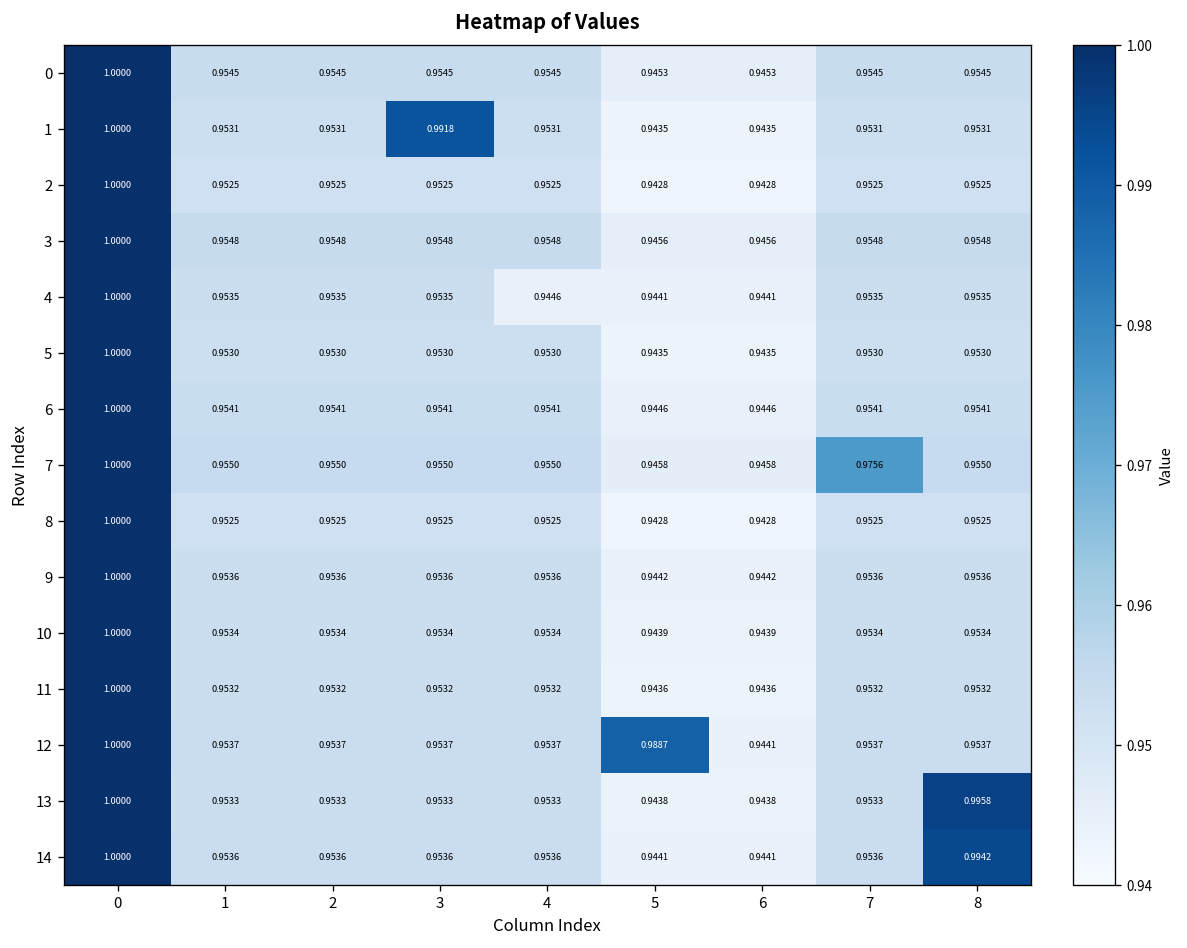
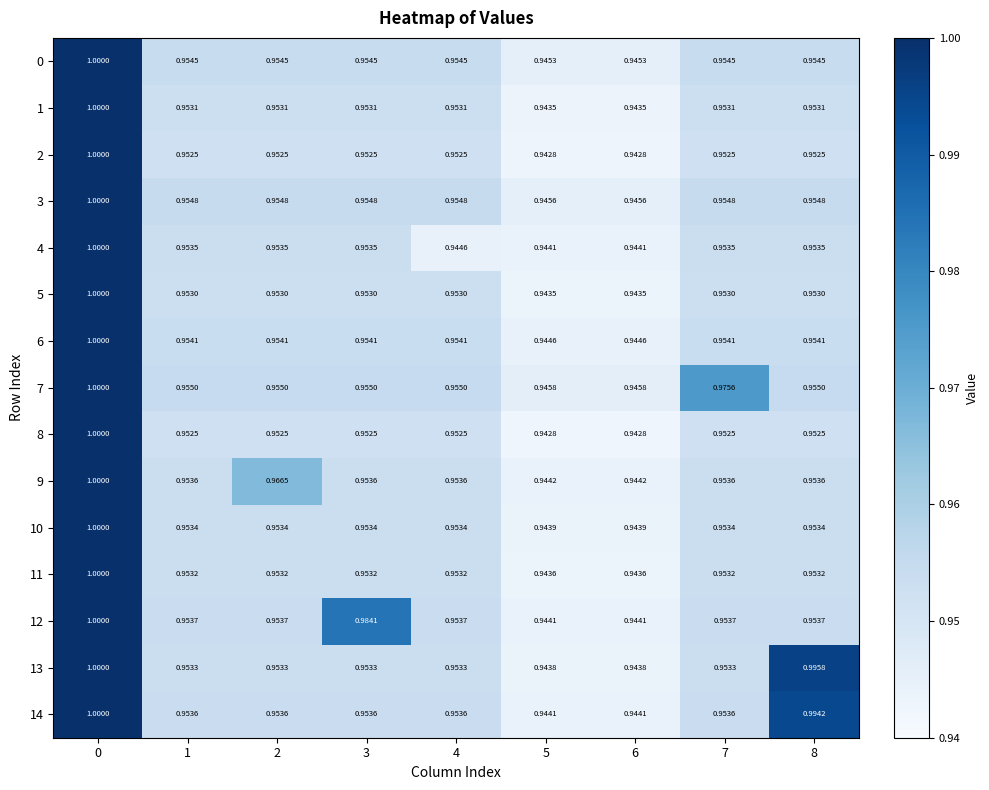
  {
    "0": {
      "0": 1.0000,
      "1": 0.9545,
      "2": 0.9545,
      "3": 0.9545,
      "4": 0.9545,
      "5": 0.9453,
      "6": 0.9453,
      "7": 0.9545,
      "8": 0.9545
    },
    "1": {
      "0": 1.0000,
      "1": 0.9531,
      "2": 0.9531,
-     "3": 0.9918,
+     "3": 0.9531,
      "4": 0.9531,
      "5": 0.9435,
      "6": 0.9435,
      "7": 0.9531,
      "8": 0.9531
    },
    "2": {
      "0": 1.0000,
      "1": 0.9525,
      "2": 0.9525,
      "3": 0.9525,
      "4": 0.9525,
      "5": 0.9428,
      "6": 0.9428,
      "7": 0.9525,
      "8": 0.9525
    },
    "3": {
      "0": 1.0000,
      "1": 0.9548,
      "2": 0.9548,
      "3": 0.9548,
      "4": 0.9548,
      "5": 0.9456,
      "6": 0.9456,
      "7": 0.9548,
      "8": 0.9548
    },
    "4": {
      "0": 1.0000,
      "1": 0.9535,
      "2": 0.9535,
      "3": 0.9535,
      "4": 0.9446,
      "5": 0.9441,
      "6": 0.9441,
      "7": 0.9535,
      "8": 0.9535
    },
    "5": {
      "0": 1.0000,
      "1": 0.9530,
      "2": 0.9530,
      "3": 0.9530,
      "4": 0.9530,
      "5": 0.9435,
      "6": 0.9435,
      "7": 0.9530,
      "8": 0.9530
    },
    "6": {
      "0": 1.0000,
      "1": 0.9541,
      "2": 0.9541,
      "3": 0.9541,
      "4": 0.9541,
      "5": 0.9446,
      "6": 0.9446,
      "7": 0.9541,
      "8": 0.9541
    },
    "7": {
      "0": 1.0000,
      "1": 0.9550,
      "2": 0.9550,
      "3": 0.9550,
      "4": 0.9550,
      "5": 0.9458,
      "6": 0.9458,
      "7": 0.9756,
      "8": 0.9550
    },
    "8": {
      "0": 1.0000,
      "1": 0.9525,
      "2": 0.9525,
      "3": 0.9525,
      "4": 0.9525,
      "5": 0.9428,
      "6": 0.9428,
      "7": 0.9525,
      "8": 0.9525
    },
    "9": {
      "0": 1.0000,
      "1": 0.9536,
-     "2": 0.9536,
+     "2": 0.9665,
      "3": 0.9536,
      "4": 0.9536,
      "5": 0.9442,
      "6": 0.9442,
      "7": 0.9536,
      "8": 0.9536
    },
    "10": {
      "0": 1.0000,
      "1": 0.9534,
      "2": 0.9534,
      "3": 0.9534,
      "4": 0.9534,
      "5": 0.9439,
      "6": 0.9439,
      "7": 0.9534,
      "8": 0.9534
    },
    "11": {
      "0": 1.0000,
      "1": 0.9532,
      "2": 0.9532,
      "3": 0.9532,
      "4": 0.9532,
      "5": 0.9436,
      "6": 0.9436,
      "7": 0.9532,
      "8": 0.9532
    },
    "12": {
      "0": 1.0000,
      "1": 0.9537,
      "2": 0.9537,
-     "3": 0.9537,
+     "3": 0.9841,
      "4": 0.9537,
-     "5": 0.9887,
+     "5": 0.9441,
      "6": 0.9441,
      "7": 0.9537,
      "8": 0.9537
    },
    "13": {
      "0": 1.0000,
      "1": 0.9533,
      "2": 0.9533,
      "3": 0.9533,
      "4": 0.9533,
      "5": 0.9438,
      "6": 0.9438,
      "7": 0.9533,
      "8": 0.9958
    },
    "14": {
      "0": 1.0000,
      "1": 0.9536,
      "2": 0.9536,
      "3": 0.9536,
      "4": 0.9536,
      "5": 0.9441,
      "6": 0.9441,
      "7": 0.9536,
      "8": 0.9942
    }
  }
